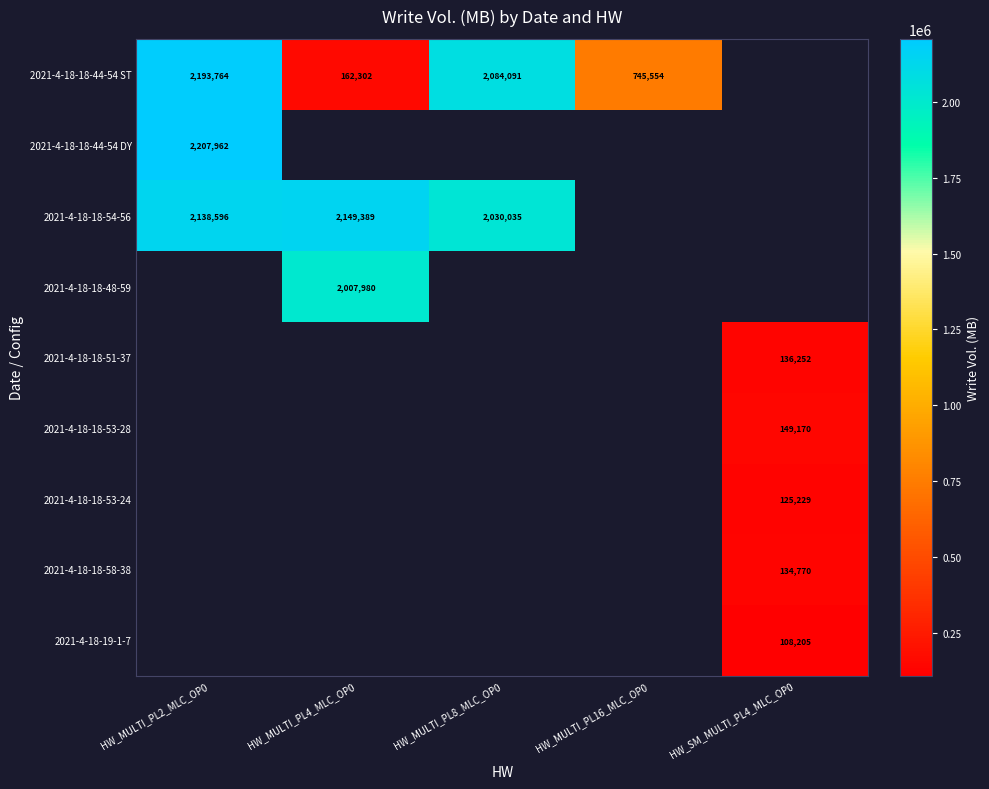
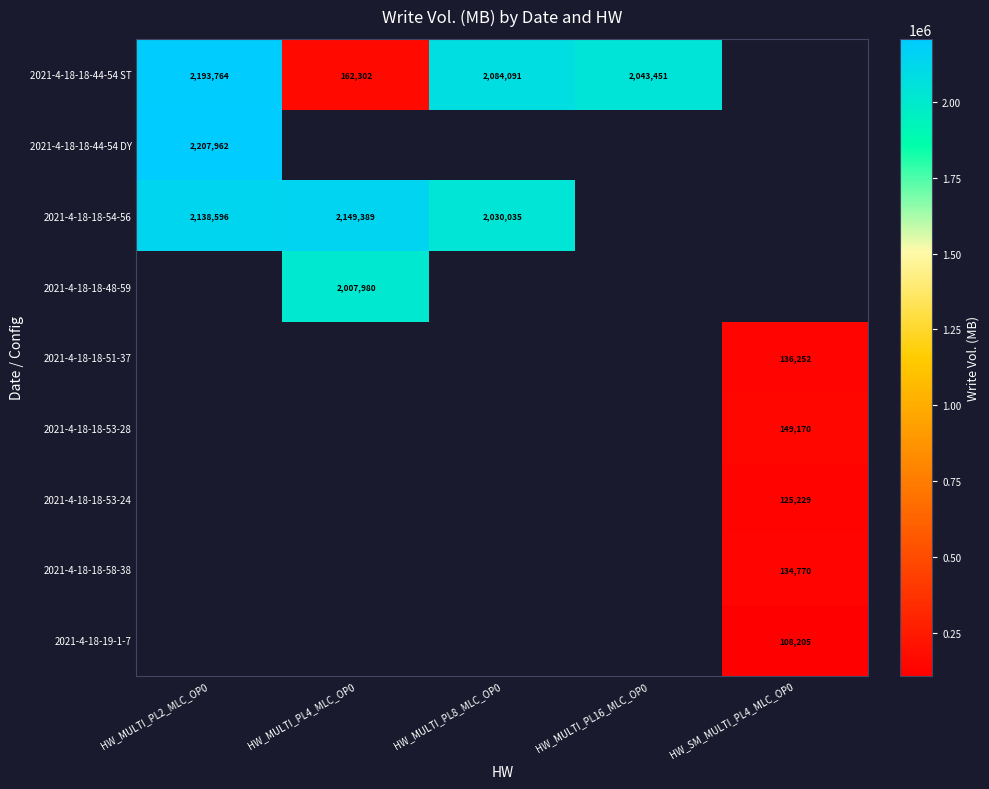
  {
    "2021-4-18-18-44-54 ST": {
      "HW_MULTI_PL2_MLC_OP0": "2,193,764",
      "HW_MULTI_PL4_MLC_OP0": "162,302",
      "HW_MULTI_PL8_MLC_OP0": "2,084,091",
-     "HW_MULTI_PL16_MLC_OP0": "745,554"
+     "HW_MULTI_PL16_MLC_OP0": "2,043,451"
    },
    "2021-4-18-18-44-54 DY": {
      "HW_MULTI_PL2_MLC_OP0": "2,207,962"
    },
    "2021-4-18-18-54-56": {
      "HW_MULTI_PL2_MLC_OP0": "2,138,596",
      "HW_MULTI_PL4_MLC_OP0": "2,149,389",
      "HW_MULTI_PL8_MLC_OP0": "2,030,035"
    },
    "2021-4-18-18-48-59": {
      "HW_MULTI_PL4_MLC_OP0": "2,007,980"
    },
    "2021-4-18-18-51-37": {
      "HW_SM_MULTI_PL4_MLC_OP0": "136,252"
    },
    "2021-4-18-18-53-28": {
      "HW_SM_MULTI_PL4_MLC_OP0": "149,170"
    },
    "2021-4-18-18-53-24": {
      "HW_SM_MULTI_PL4_MLC_OP0": "125,229"
    },
    "2021-4-18-18-58-38": {
      "HW_SM_MULTI_PL4_MLC_OP0": "134,770"
    },
    "2021-4-18-19-1-7": {
      "HW_SM_MULTI_PL4_MLC_OP0": "108,205"
    }
  }
